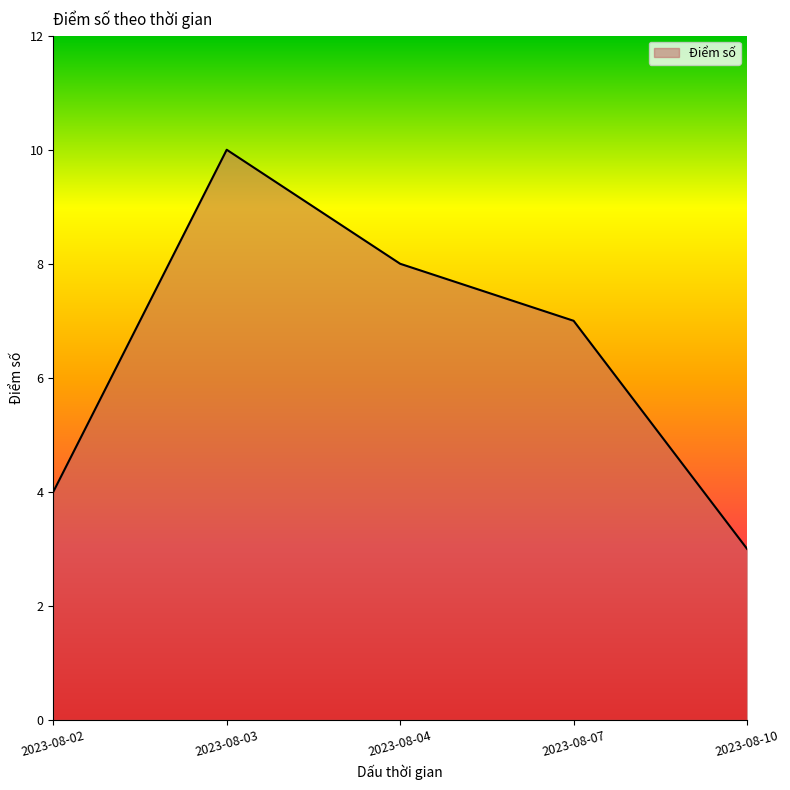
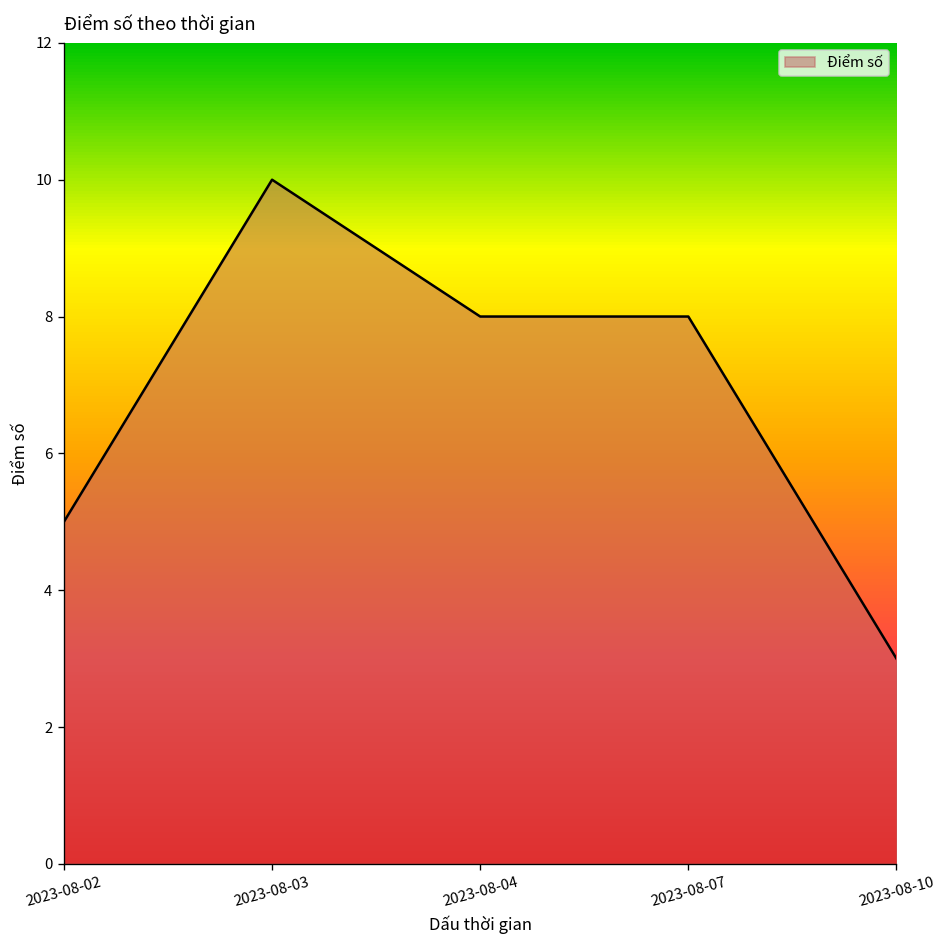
  {
-   "2023-08-02": 4,
+   "2023-08-02": 5,
    "2023-08-03": 10,
    "2023-08-04": 8,
-   "2023-08-07": 7,
+   "2023-08-07": 8,
    "2023-08-10": 3
  }
